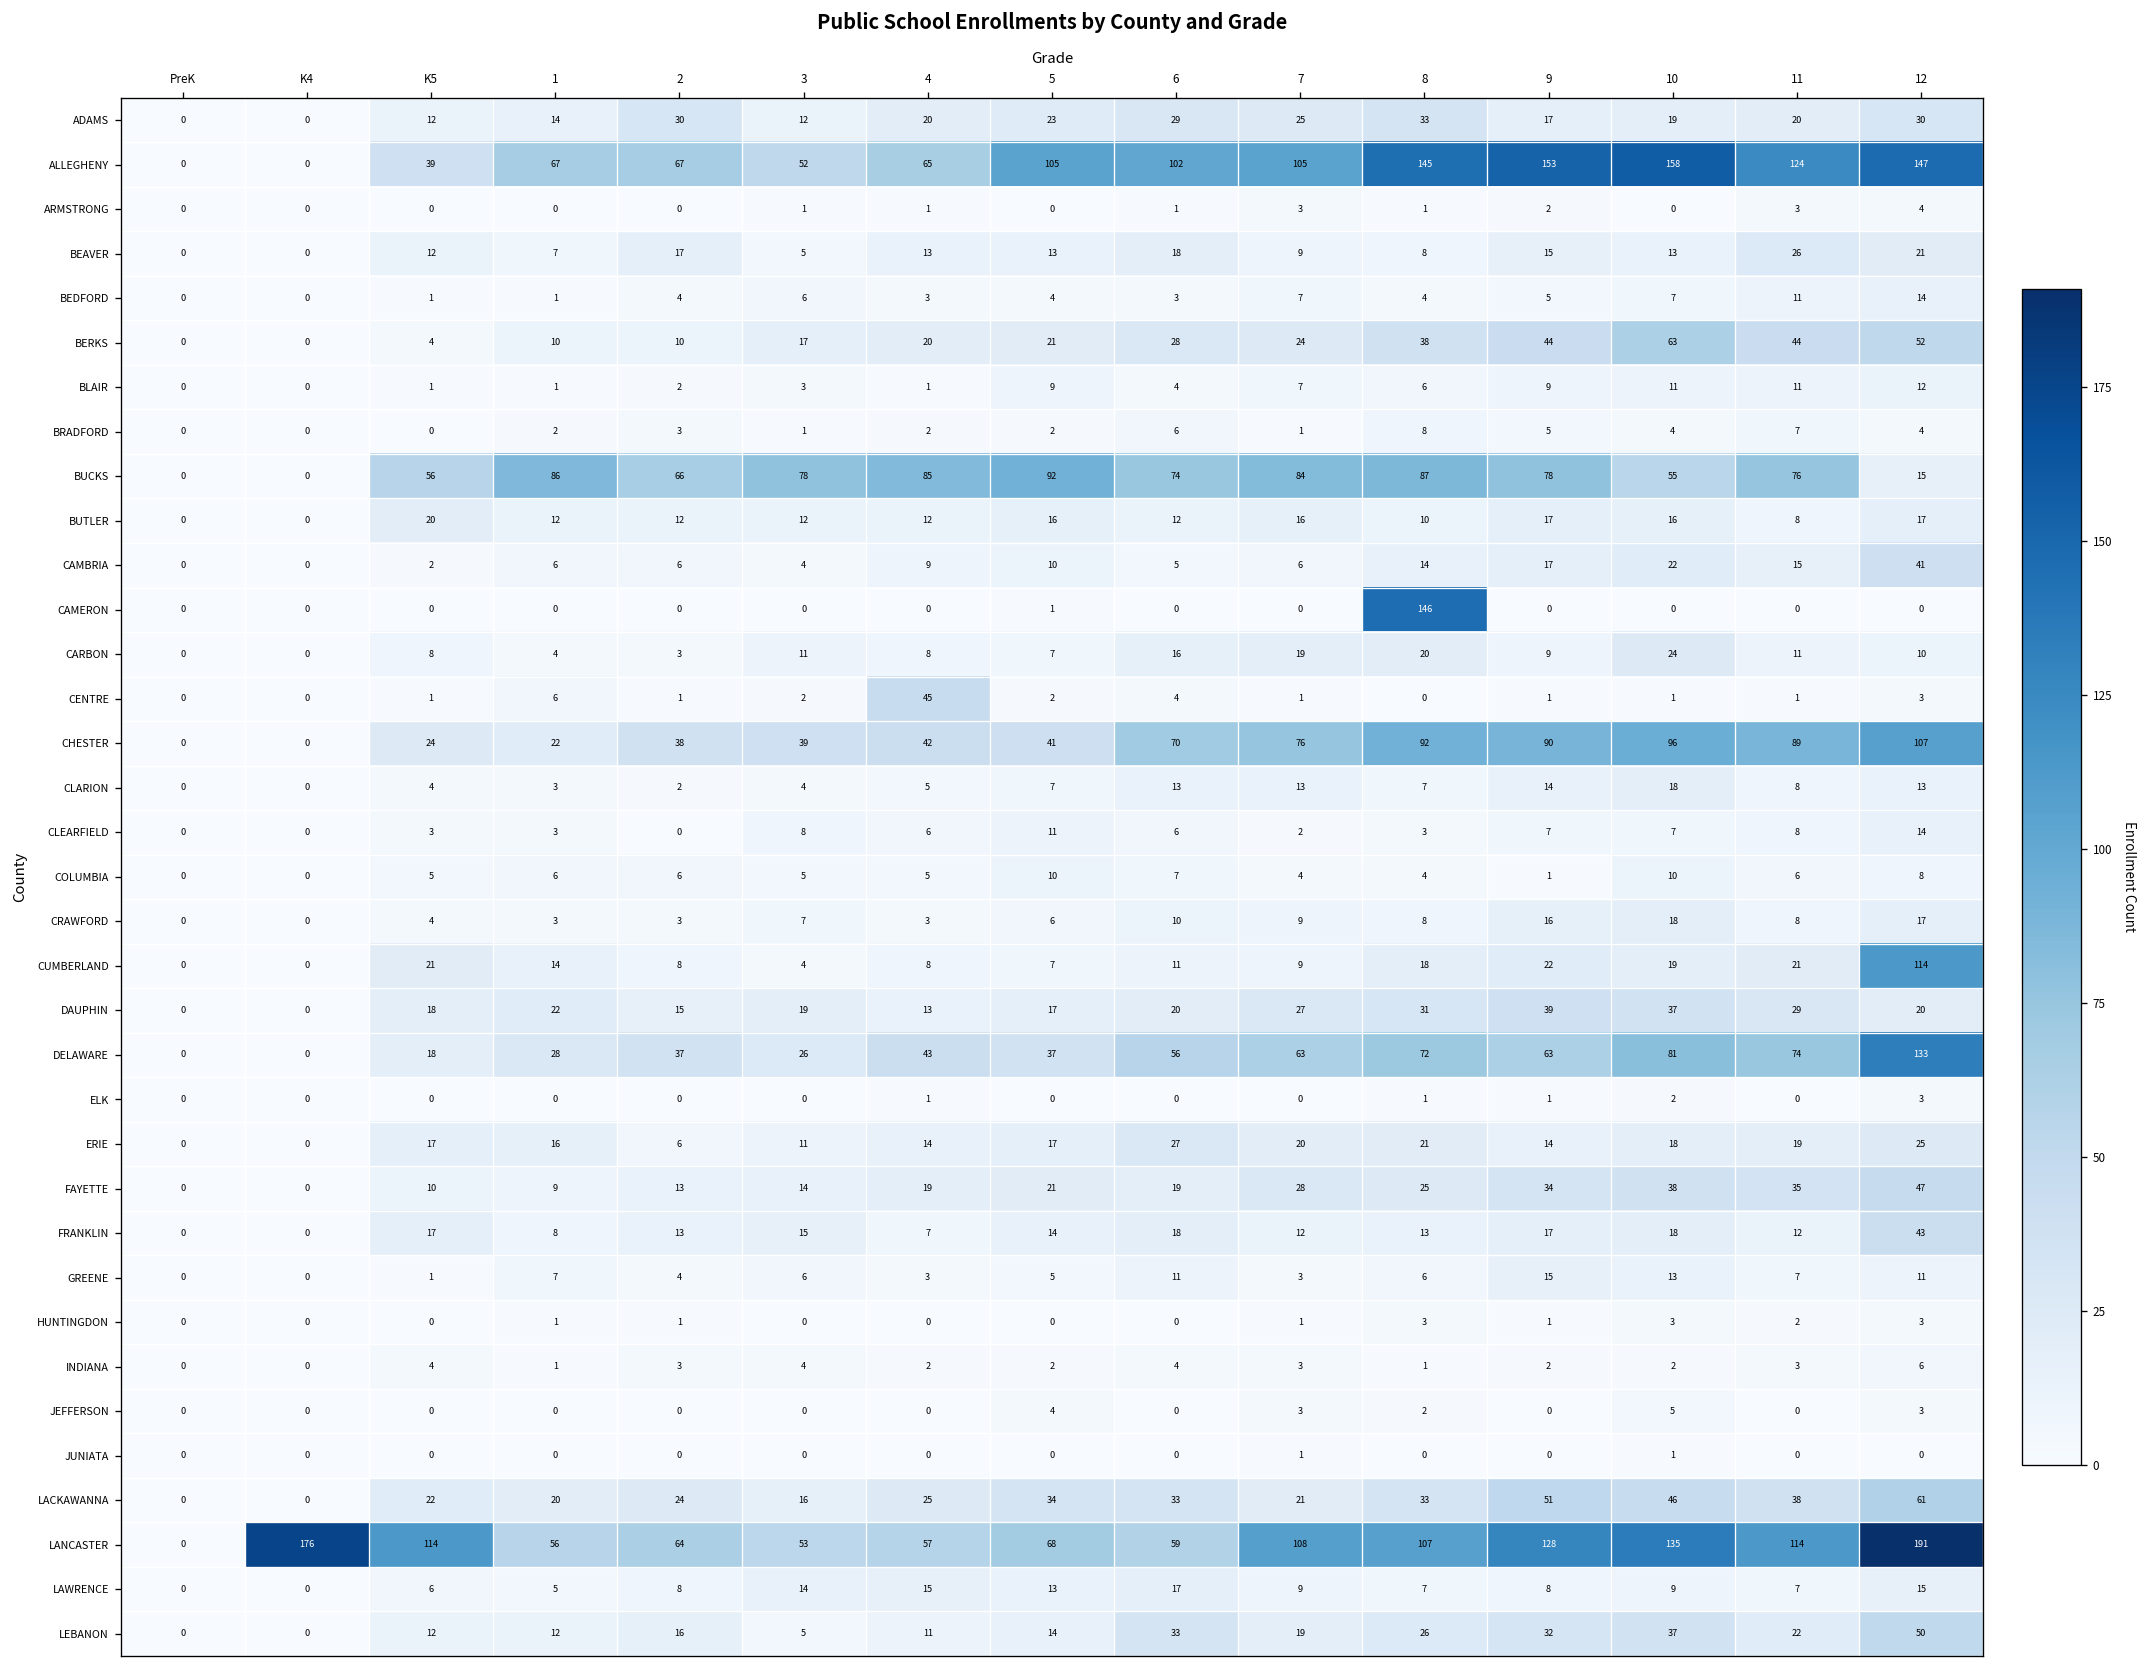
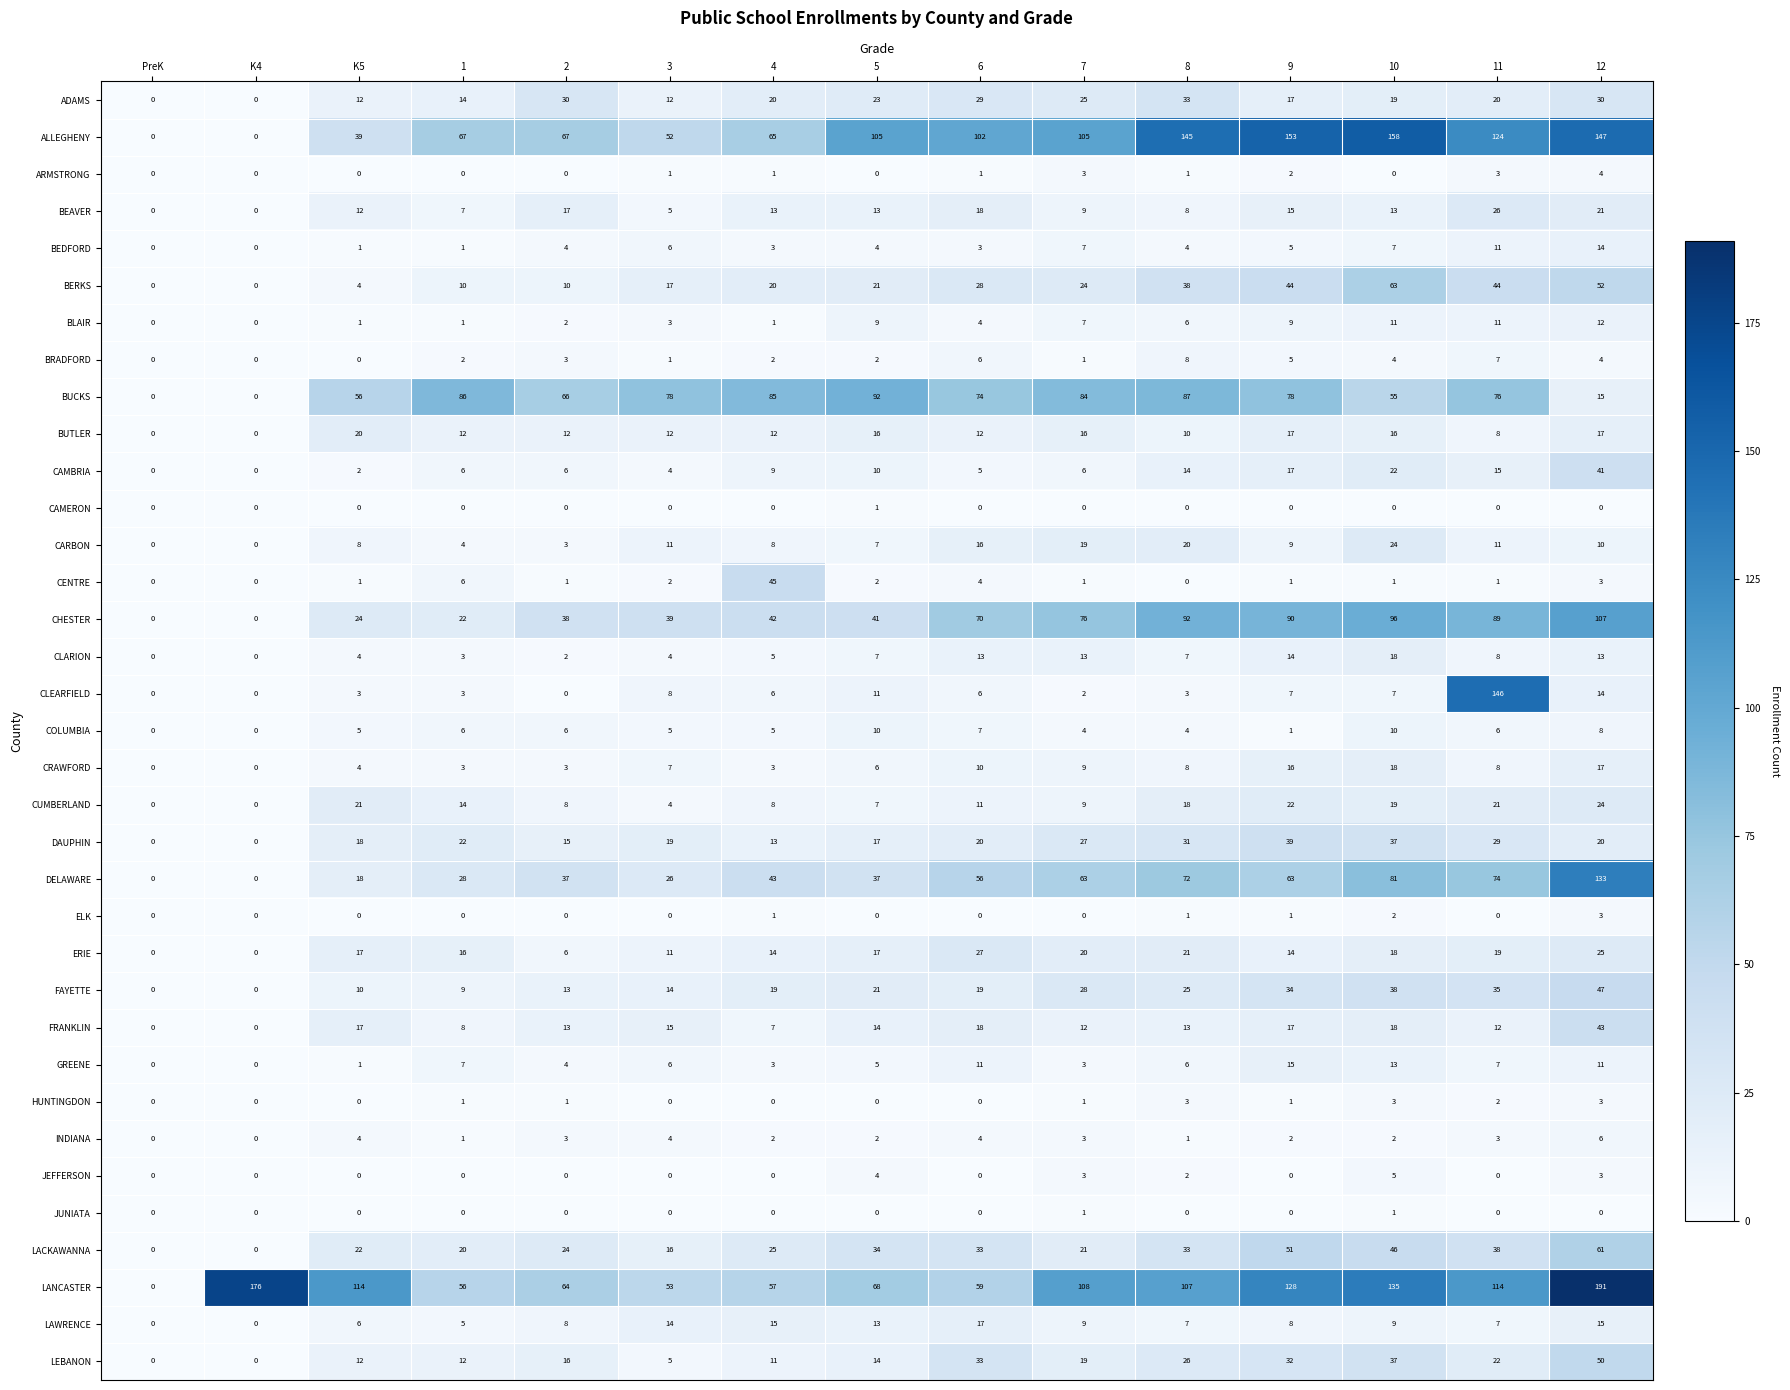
  {
    "CAMERON": {
      "PreK": 0,
      "K4": 0,
      "K5": 0,
      "1": 0,
      "2": 0,
      "3": 0,
      "4": 0,
      "5": 1,
      "6": 0,
      "7": 0,
-     "8": 146,
+     "8": 0,
      "9": 0,
      "10": 0,
      "11": 0,
      "12": 0
    },
    "CLEARFIELD": {
      "PreK": 0,
      "K4": 0,
      "K5": 3,
      "1": 3,
      "2": 0,
      "3": 8,
      "4": 6,
      "5": 11,
      "6": 6,
      "7": 2,
      "8": 3,
      "9": 7,
      "10": 7,
-     "11": 8,
+     "11": 146,
      "12": 14
    },
    "CUMBERLAND": {
      "PreK": 0,
      "K4": 0,
      "K5": 21,
      "1": 14,
      "2": 8,
      "3": 4,
      "4": 8,
      "5": 7,
      "6": 11,
      "7": 9,
      "8": 18,
      "9": 22,
      "10": 19,
      "11": 21,
-     "12": 114
+     "12": 24
    }
  }
